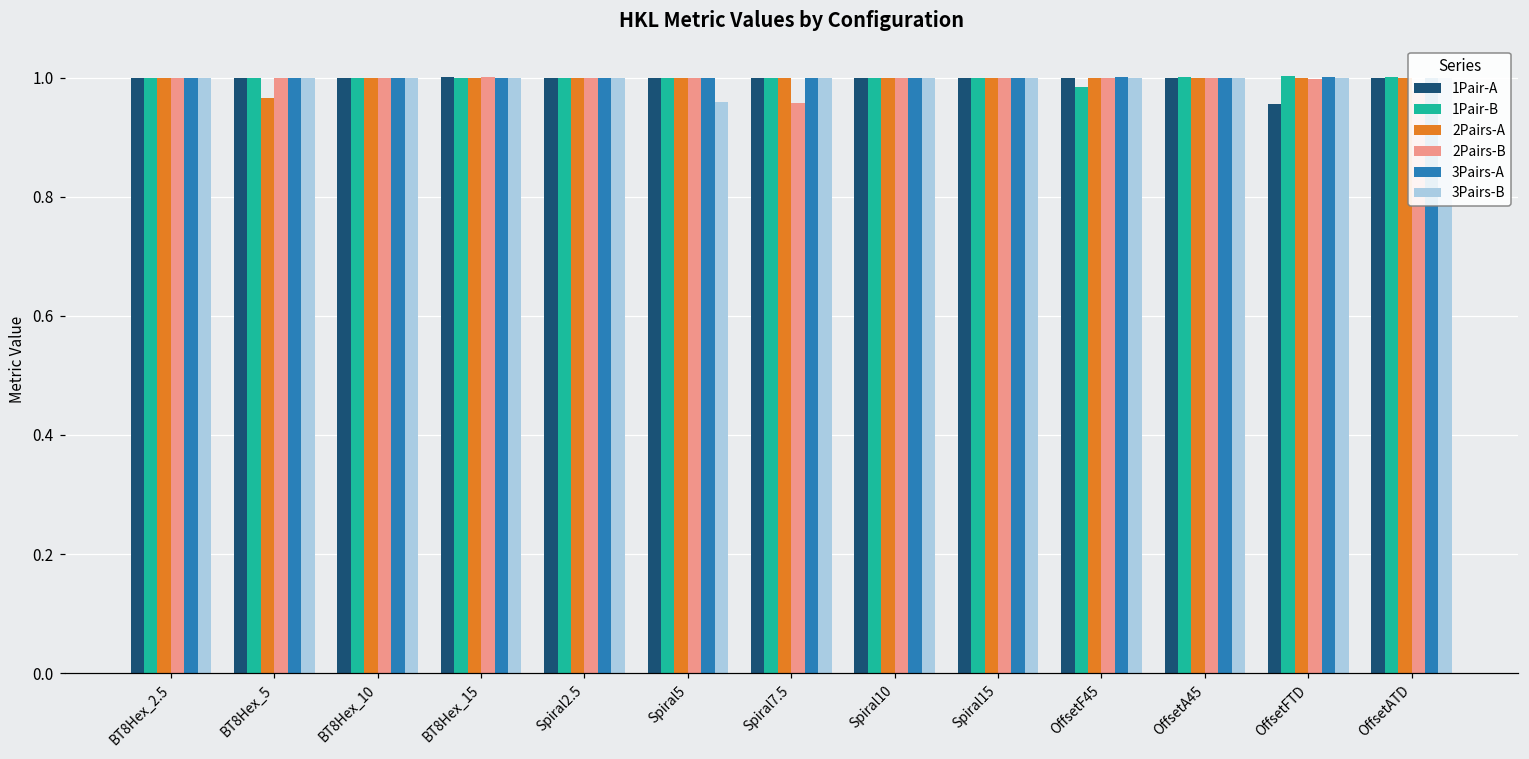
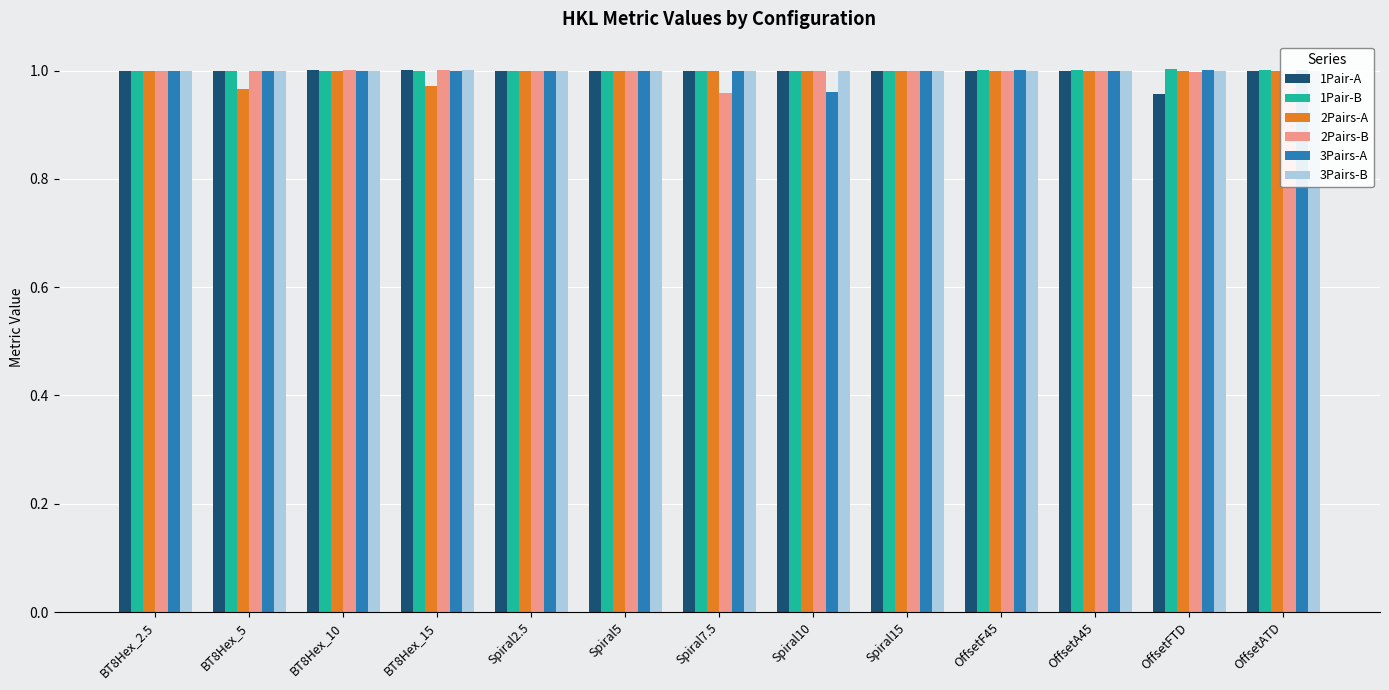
  {
    "1Pair-A": {
      "BT8Hex_2.5": 1.00,
      "BT8Hex_5": 1.00,
      "BT8Hex_10": 1.00,
      "BT8Hex_15": 1.00,
      "Spiral2.5": 1.00,
      "Spiral5": 1.00,
      "Spiral7.5": 1.00,
      "Spiral10": 1.00,
      "Spiral15": 1.00,
      "OffsetF45": 1.00,
      "OffsetA45": 1.00,
      "OffsetFTD": 0.96,
      "OffsetATD": 1.00
    },
    "1Pair-B": {
      "BT8Hex_2.5": 1.00,
      "BT8Hex_5": 1.00,
      "BT8Hex_10": 1.00,
      "BT8Hex_15": 1.00,
      "Spiral2.5": 1.00,
      "Spiral5": 1.00,
      "Spiral7.5": 1.00,
      "Spiral10": 1.00,
      "Spiral15": 1.00,
-     "OffsetF45": 0.98,
+     "OffsetF45": 1.00,
      "OffsetA45": 1.00,
      "OffsetFTD": 1.00,
      "OffsetATD": 1.00
    },
    "2Pairs-A": {
      "BT8Hex_2.5": 1.00,
      "BT8Hex_5": 0.97,
      "BT8Hex_10": 1.00,
-     "BT8Hex_15": 1.00,
+     "BT8Hex_15": 0.97,
      "Spiral2.5": 1.00,
      "Spiral5": 1.00,
      "Spiral7.5": 1.00,
      "Spiral10": 1.00,
      "Spiral15": 1.00,
      "OffsetF45": 1.00,
      "OffsetA45": 1.00,
      "OffsetFTD": 1.00,
      "OffsetATD": 1.00
    },
    "2Pairs-B": {
      "BT8Hex_2.5": 1.00,
      "BT8Hex_5": 1.00,
      "BT8Hex_10": 1.00,
      "BT8Hex_15": 1.00,
      "Spiral2.5": 1.00,
      "Spiral5": 1.00,
      "Spiral7.5": 0.96,
      "Spiral10": 1.00,
      "Spiral15": 1.00,
      "OffsetF45": 1.00,
      "OffsetA45": 1.00,
      "OffsetFTD": 1.00
    },
    "3Pairs-A": {
      "BT8Hex_2.5": 1.00,
      "BT8Hex_5": 1.00,
      "BT8Hex_10": 1.00,
      "BT8Hex_15": 1.00,
      "Spiral2.5": 1.00,
      "Spiral5": 1.00,
      "Spiral7.5": 1.00,
-     "Spiral10": 1.00,
+     "Spiral10": 0.96,
      "Spiral15": 1.00,
      "OffsetF45": 1.00,
      "OffsetA45": 1.00,
      "OffsetFTD": 1.00
    },
    "3Pairs-B": {
      "BT8Hex_2.5": 1.00,
      "BT8Hex_5": 1.00,
      "BT8Hex_10": 1.00,
      "BT8Hex_15": 1.00,
      "Spiral2.5": 1.00,
-     "Spiral5": 0.96,
+     "Spiral5": 1.00,
      "Spiral7.5": 1.00,
      "Spiral10": 1.00,
      "Spiral15": 1.00,
      "OffsetF45": 1.00,
      "OffsetA45": 1.00,
      "OffsetFTD": 1.00
    }
  }
